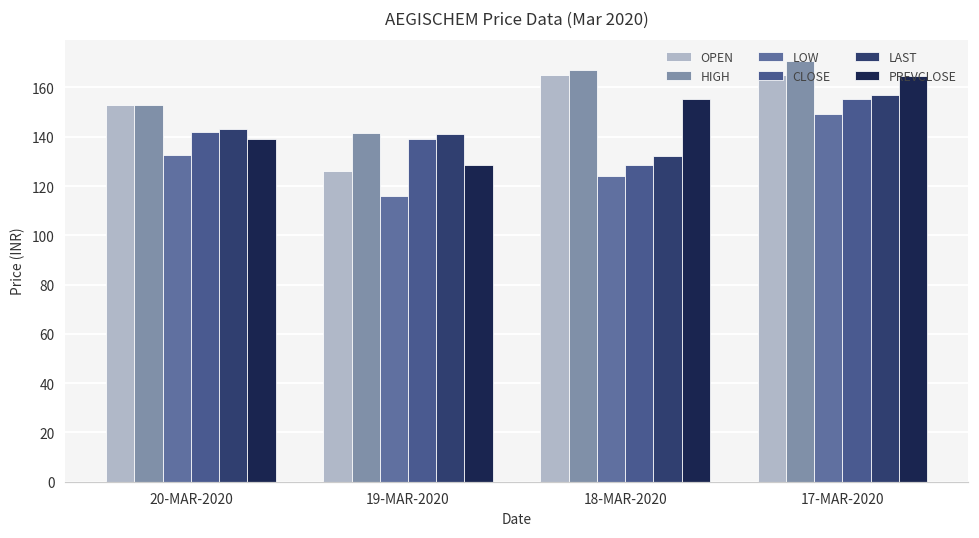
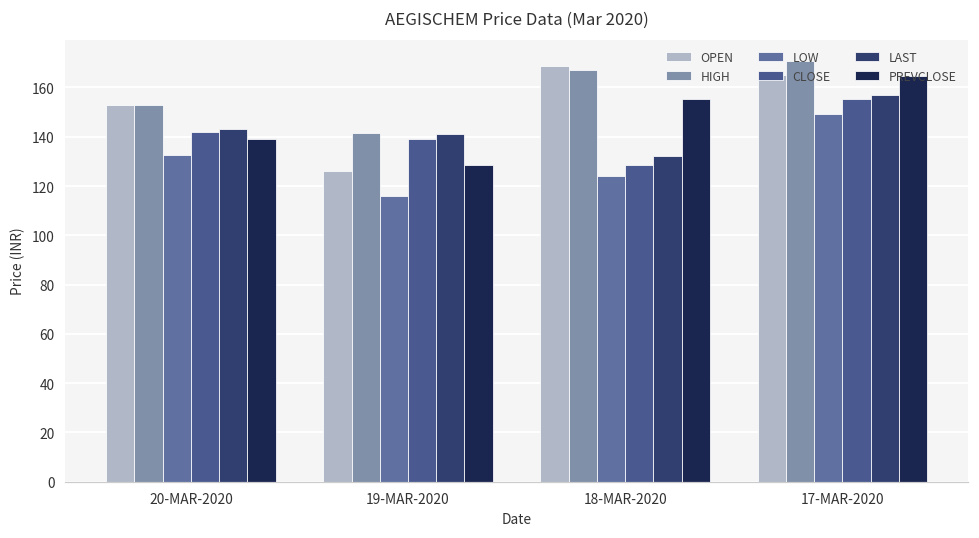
  {
    "OPEN": {
      "20-MAR-2020": 153,
      "19-MAR-2020": 126,
-     "18-MAR-2020": 165,
+     "18-MAR-2020": 169,
      "17-MAR-2020": 165
    }
  }
